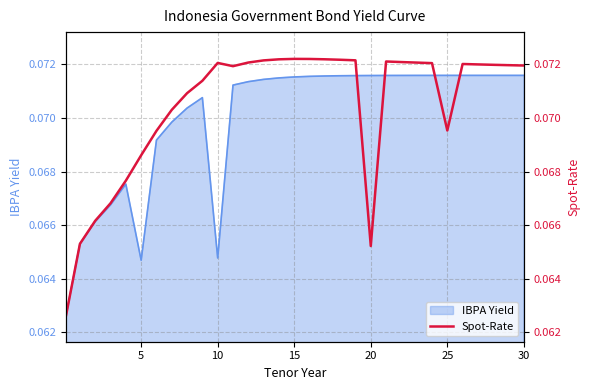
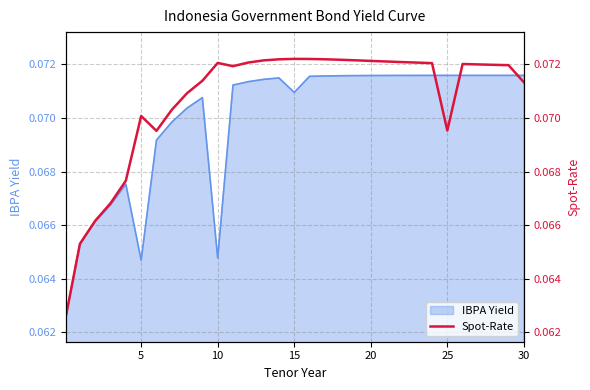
  {
    "IBPA Yield": {
      "5": 0.0647,
      "10": 0.0648,
-     "15": 0.0715,
+     "15": 0.0710,
      "20": 0.0716,
      "25": 0.0716,
      "30": 0.0716
    },
    "Spot-Rate": {
-     "5": 0.0686,
+     "5": 0.0701,
      "10": 0.0721,
      "15": 0.0722,
-     "20": 0.0652,
+     "20": 0.0721,
      "25": 0.0695,
-     "30": 0.0720
+     "30": 0.0713
    }
  }
